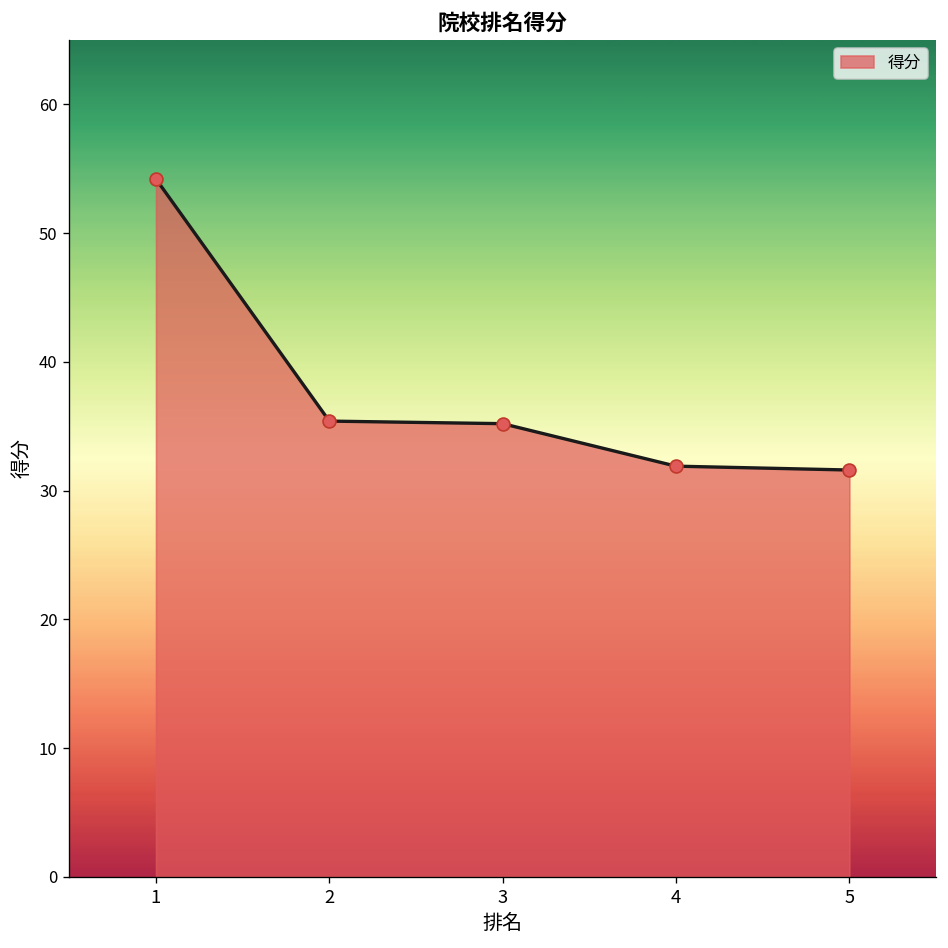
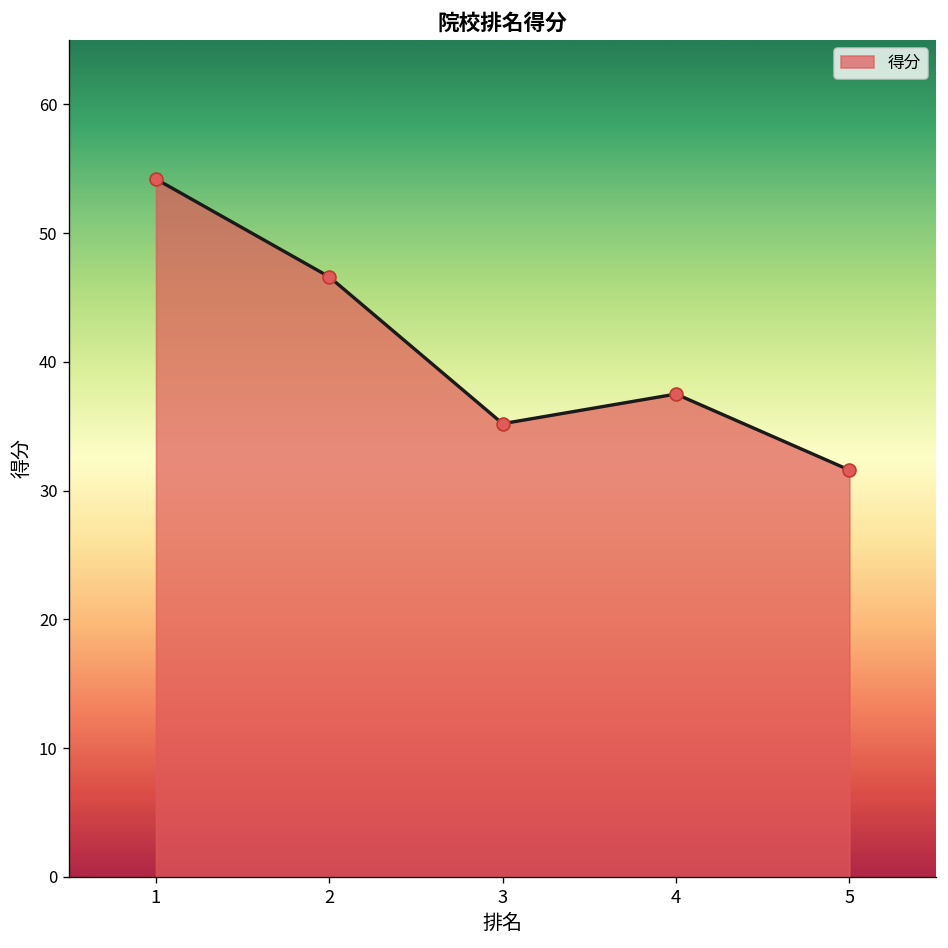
  {
    "1": 54.2,
-   "2": 35.4,
+   "2": 46.6,
    "3": 35.2,
-   "4": 31.9,
+   "4": 37.5,
    "5": 31.6
  }
